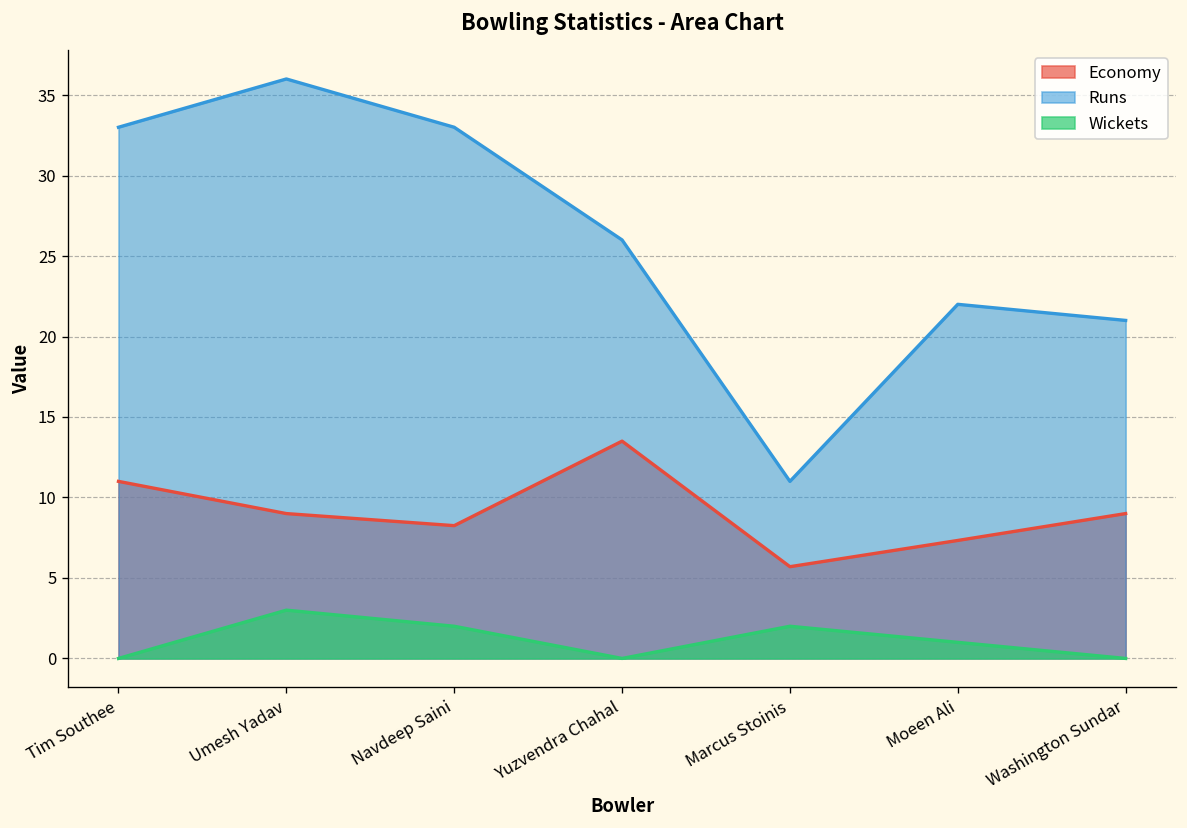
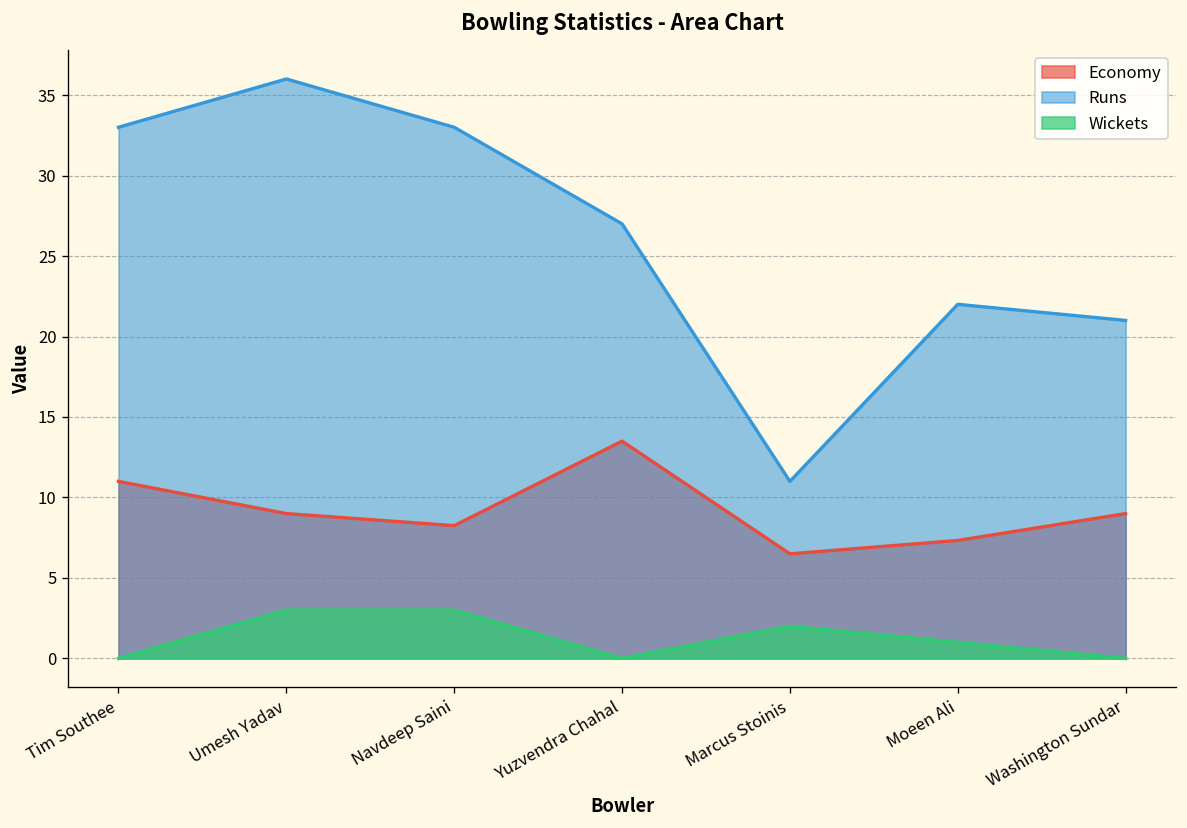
  {
    "Economy": {
      "Tim Southee": 11.0,
      "Umesh Yadav": 9.0,
      "Navdeep Saini": 8.3,
      "Yuzvendra Chahal": 13.5,
-     "Marcus Stoinis": 5.7,
+     "Marcus Stoinis": 6.5,
      "Moeen Ali": 7.3,
      "Washington Sundar": 9.0
    },
    "Runs": {
      "Tim Southee": 33,
      "Umesh Yadav": 36,
      "Navdeep Saini": 33,
-     "Yuzvendra Chahal": 26,
+     "Yuzvendra Chahal": 27,
      "Marcus Stoinis": 11,
      "Moeen Ali": 22,
      "Washington Sundar": 21
    },
    "Wickets": {
      "Tim Southee": 0,
      "Umesh Yadav": 3,
-     "Navdeep Saini": 2,
+     "Navdeep Saini": 3,
      "Yuzvendra Chahal": 0,
      "Marcus Stoinis": 2,
      "Moeen Ali": 1,
      "Washington Sundar": 0
    }
  }
